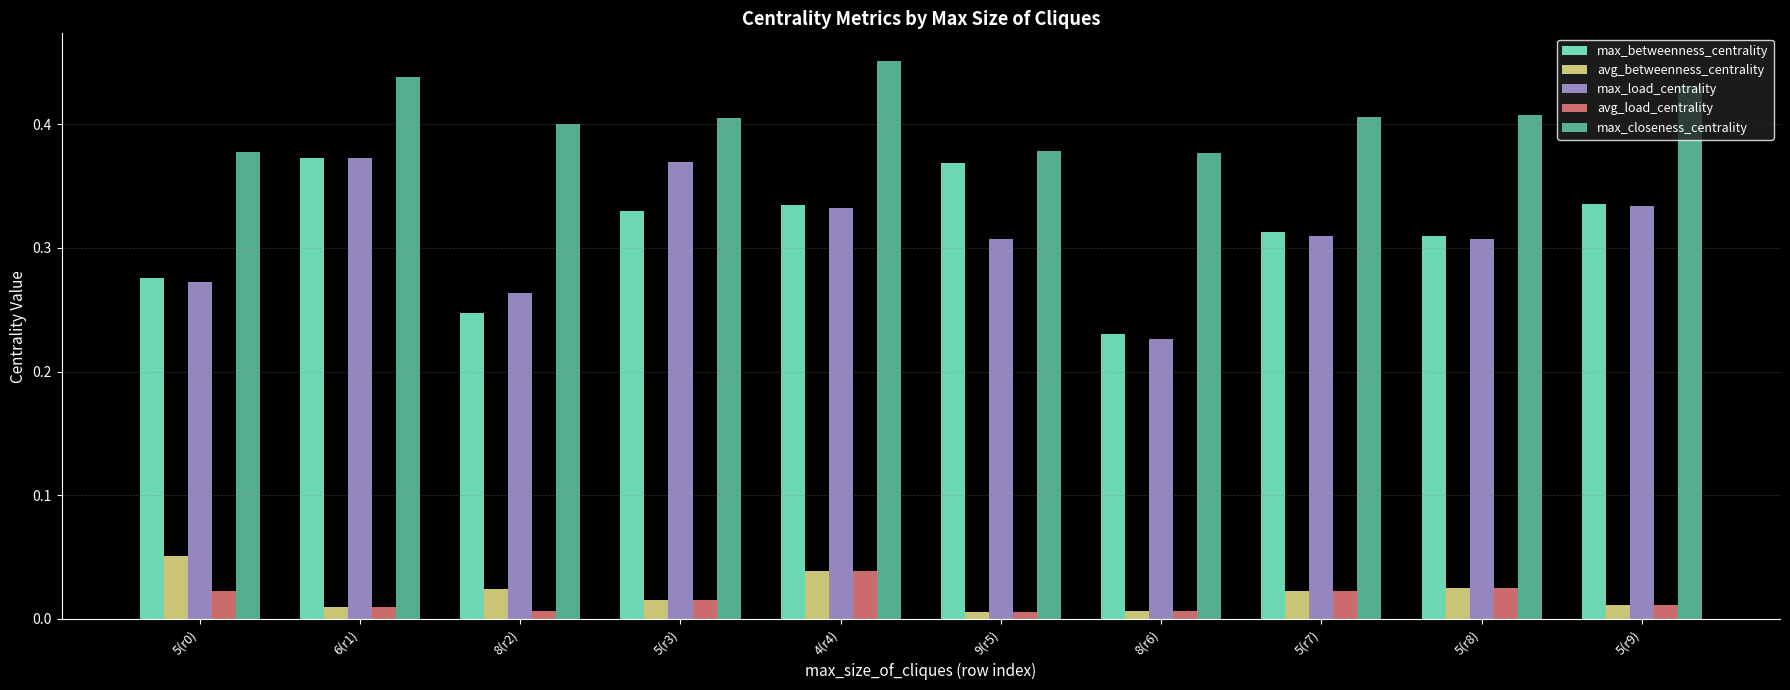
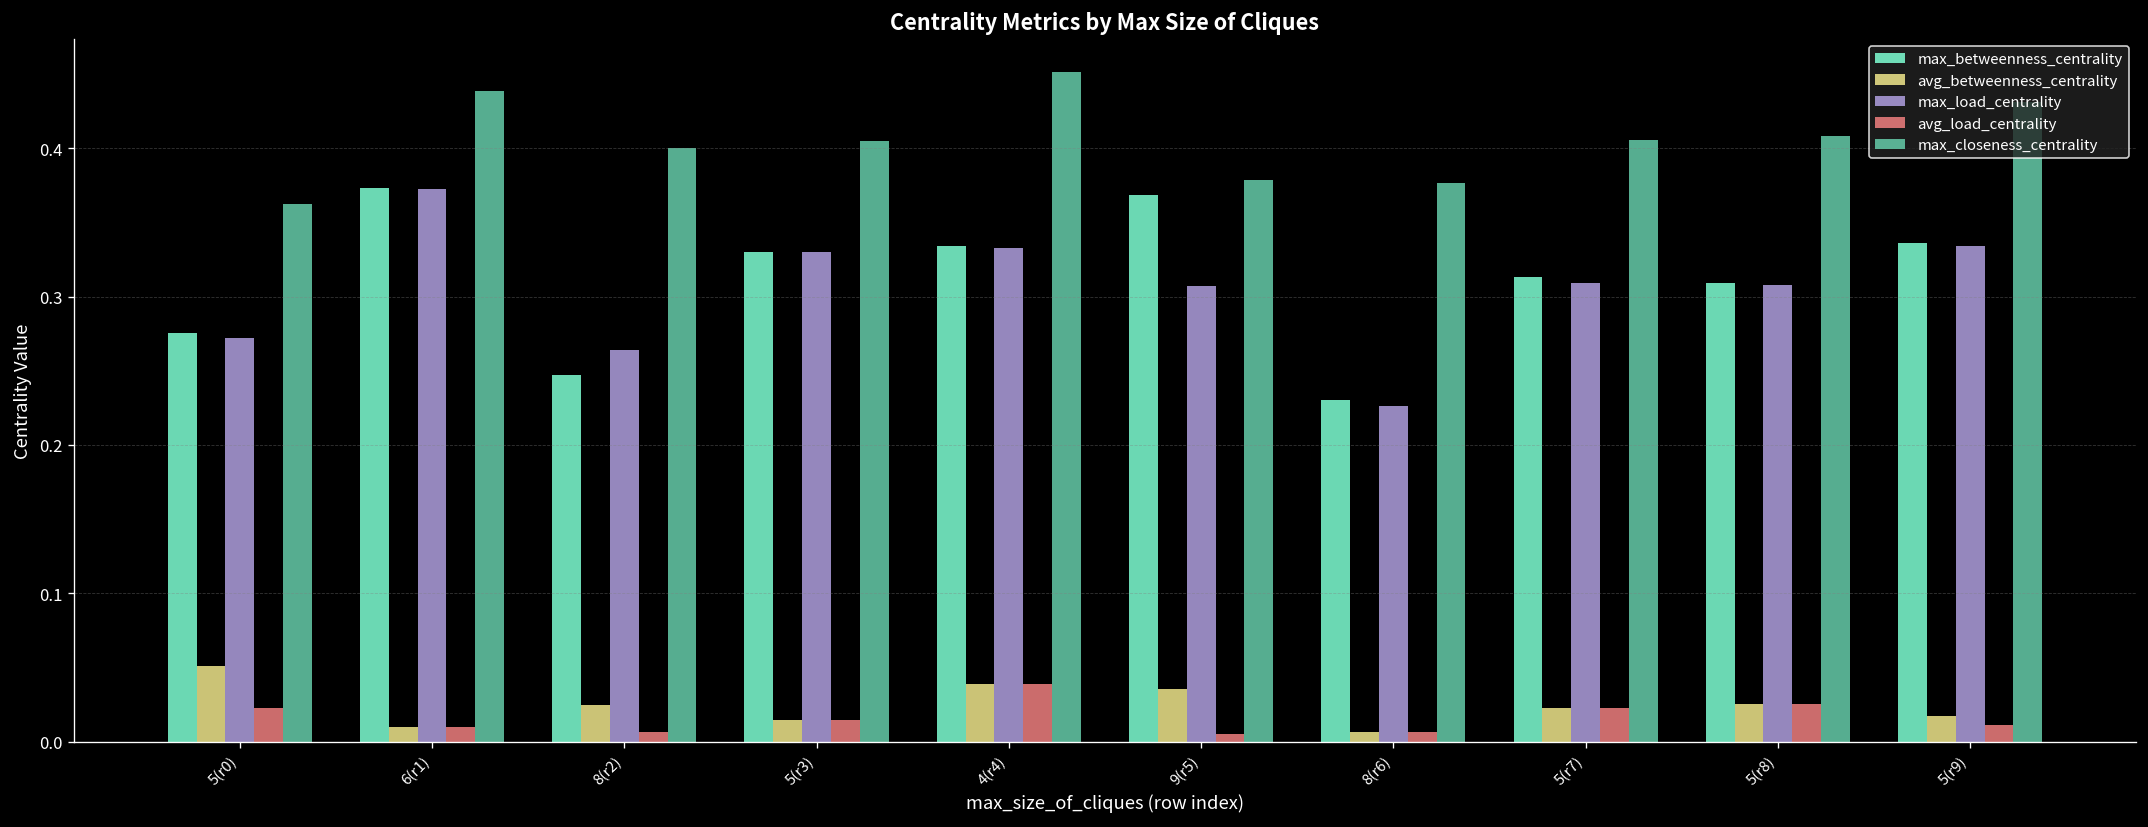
  {
    "max_betweenness_centrality": {
      "5(r0)": 0.276,
      "6(r1)": 0.373,
      "8(r2)": 0.247,
      "5(r3)": 0.330,
      "4(r4)": 0.334,
      "9(r5)": 0.368,
      "8(r6)": 0.230,
      "5(r7)": 0.313,
      "5(r8)": 0.309,
      "5(r9)": 0.336
    },
    "avg_betweenness_centrality": {
      "5(r0)": 0.051,
      "6(r1)": 0.010,
      "8(r2)": 0.024,
      "5(r3)": 0.015,
      "4(r4)": 0.039,
-     "9(r5)": 0.005,
+     "9(r5)": 0.035,
      "8(r6)": 0.007,
      "5(r7)": 0.023,
      "5(r8)": 0.025,
-     "5(r9)": 0.011
+     "5(r9)": 0.018
    },
    "max_load_centrality": {
      "5(r0)": 0.272,
      "6(r1)": 0.373,
      "8(r2)": 0.264,
-     "5(r3)": 0.369,
+     "5(r3)": 0.330,
      "4(r4)": 0.333,
      "9(r5)": 0.307,
      "8(r6)": 0.226,
      "5(r7)": 0.309,
      "5(r8)": 0.308,
      "5(r9)": 0.334
    },
    "avg_load_centrality": {
      "5(r0)": 0.023,
      "6(r1)": 0.010,
      "8(r2)": 0.006,
      "5(r3)": 0.015,
      "4(r4)": 0.039,
      "9(r5)": 0.005,
      "8(r6)": 0.007,
      "5(r7)": 0.023,
      "5(r8)": 0.025,
      "5(r9)": 0.011
    },
    "max_closeness_centrality": {
-     "5(r0)": 0.378,
+     "5(r0)": 0.363,
      "6(r1)": 0.438,
      "8(r2)": 0.400,
      "5(r3)": 0.405,
      "4(r4)": 0.451,
      "9(r5)": 0.379,
      "8(r6)": 0.377,
      "5(r7)": 0.406,
      "5(r8)": 0.408
    }
  }
